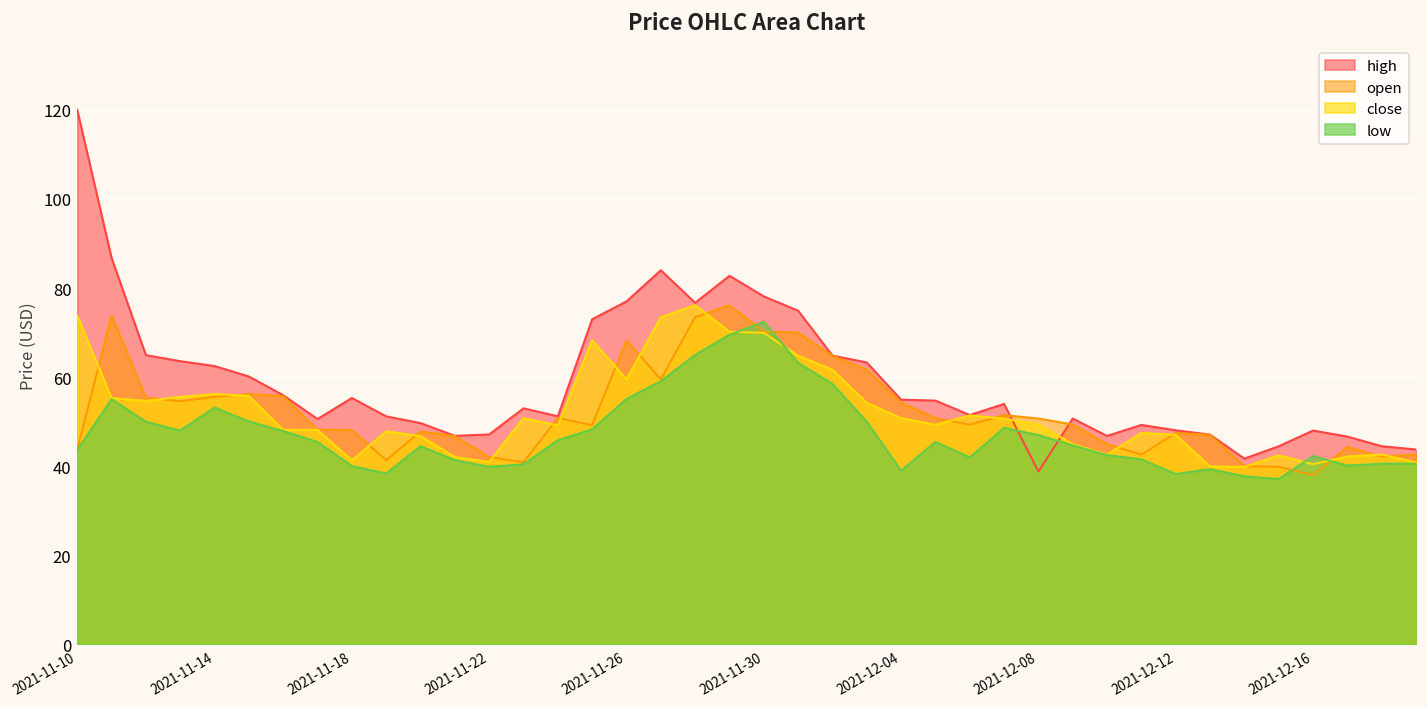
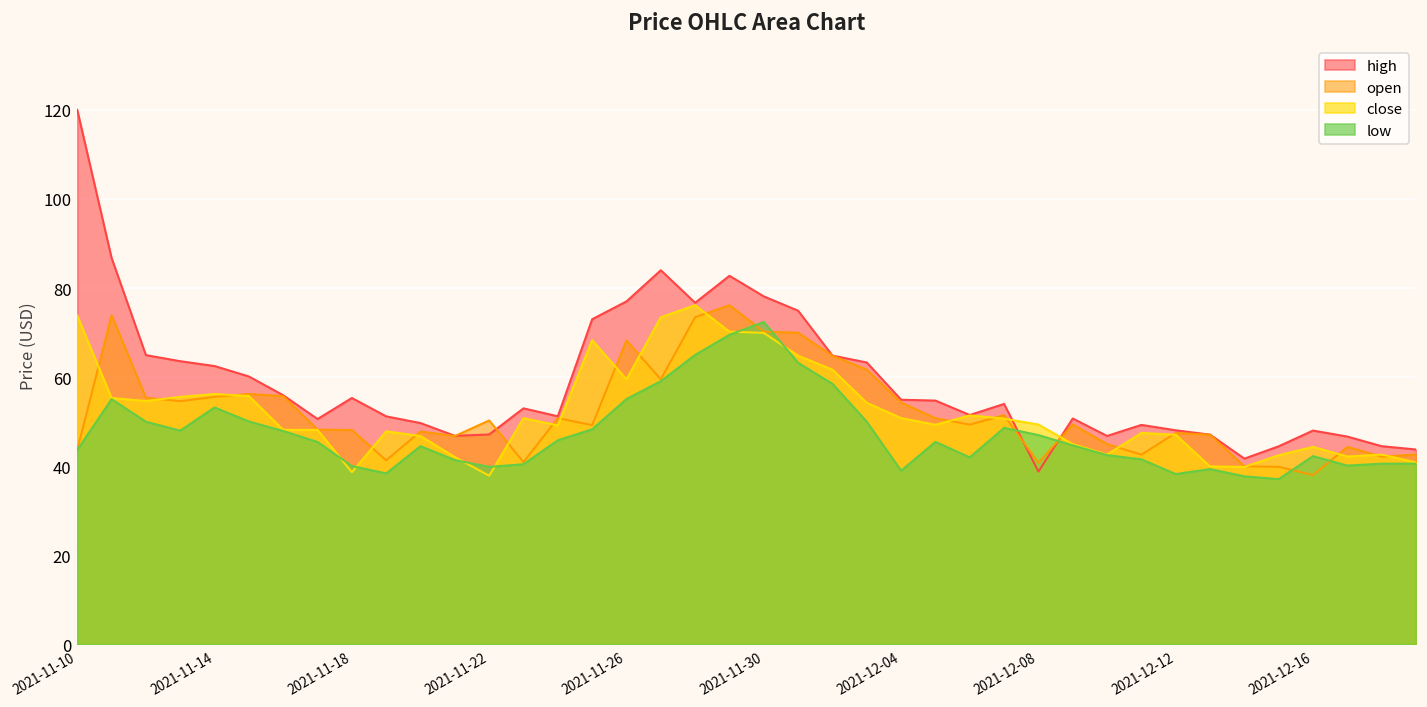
  {
    "high": {
      "2021-11-10": 120,
      "2021-11-14": 62,
      "2021-11-18": 55,
      "2021-11-22": 47,
      "2021-11-26": 77,
      "2021-11-30": 78,
      "2021-12-08": 39,
      "2021-12-16": 48
    },
    "open": {
      "2021-11-18": 48,
-     "2021-11-22": 42,
+     "2021-11-22": 50,
      "2021-11-26": 68,
-     "2021-12-08": 51,
+     "2021-12-08": 41,
      "2021-12-16": 38
    },
    "close": {
      "2021-11-10": 74,
-     "2021-11-18": 41,
-     "2021-11-22": 41,
+     "2021-11-18": 39,
+     "2021-11-22": 38,
      "2021-11-26": 60,
      "2021-12-04": 51,
      "2021-12-08": 49,
-     "2021-12-16": 40
+     "2021-12-16": 44
    },
    "low": {
      "2021-11-14": 53,
      "2021-11-18": 40,
      "2021-11-22": 40,
      "2021-11-26": 55,
      "2021-11-30": 72,
      "2021-12-04": 39,
      "2021-12-08": 47,
      "2021-12-12": 38,
      "2021-12-16": 42
    }
  }
